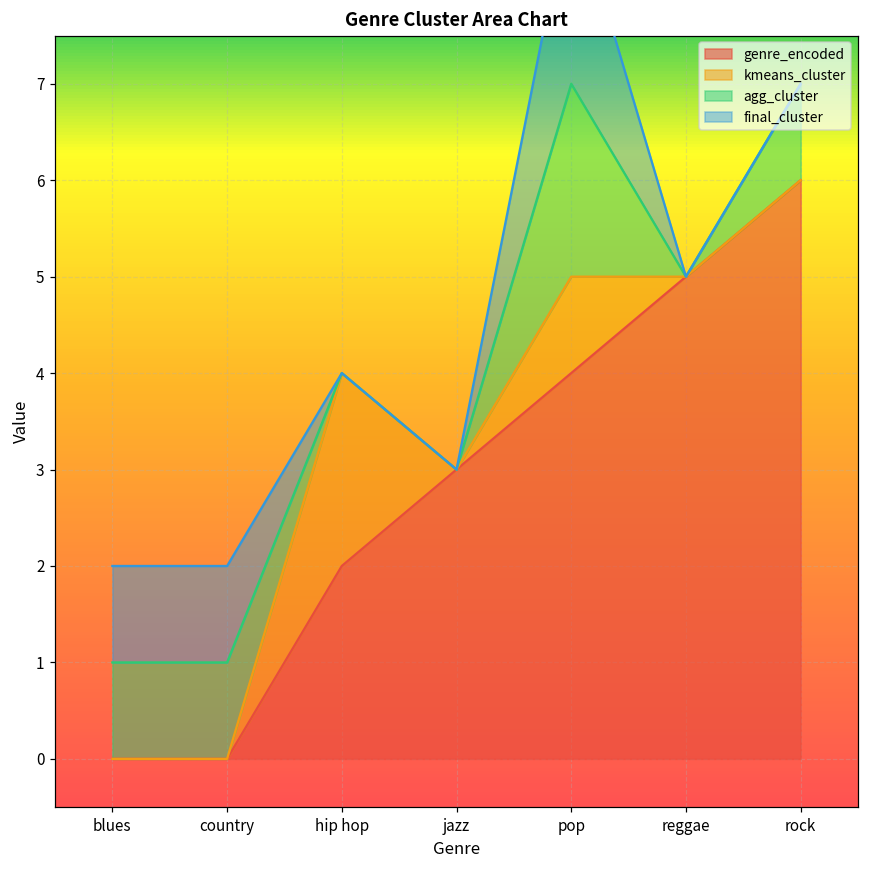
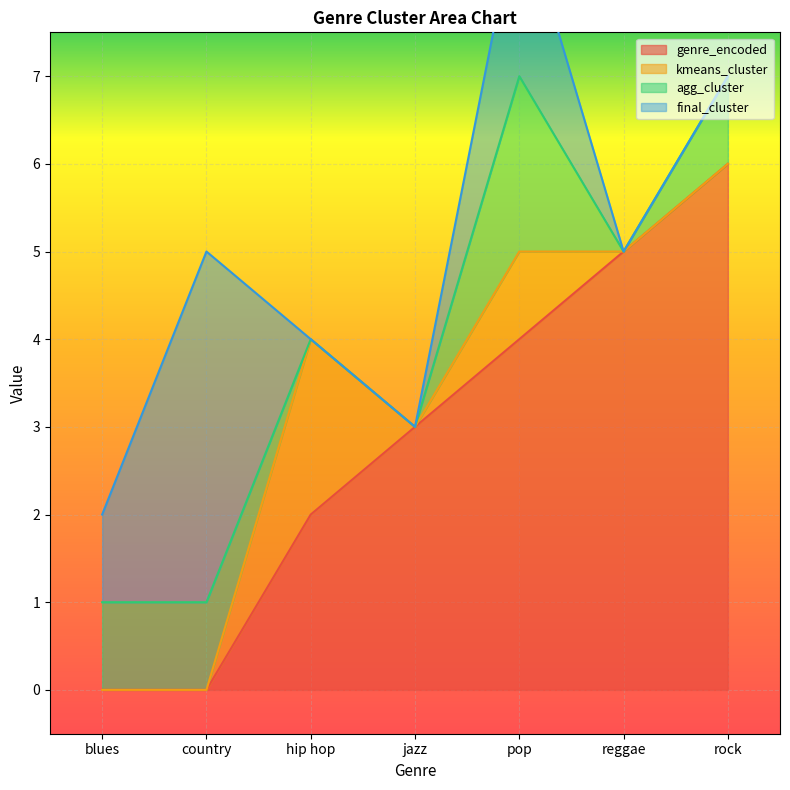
  {
    "genre_encoded": {
      "hip hop": 2,
      "pop": 4
    },
    "kmeans_cluster": {
      "pop": 5
    },
    "agg_cluster": {
      "blues": 1,
      "country": 1,
      "pop": 2
    },
    "final_cluster": {
      "blues": 1,
-     "country": 1
+     "country": 4
    }
  }
